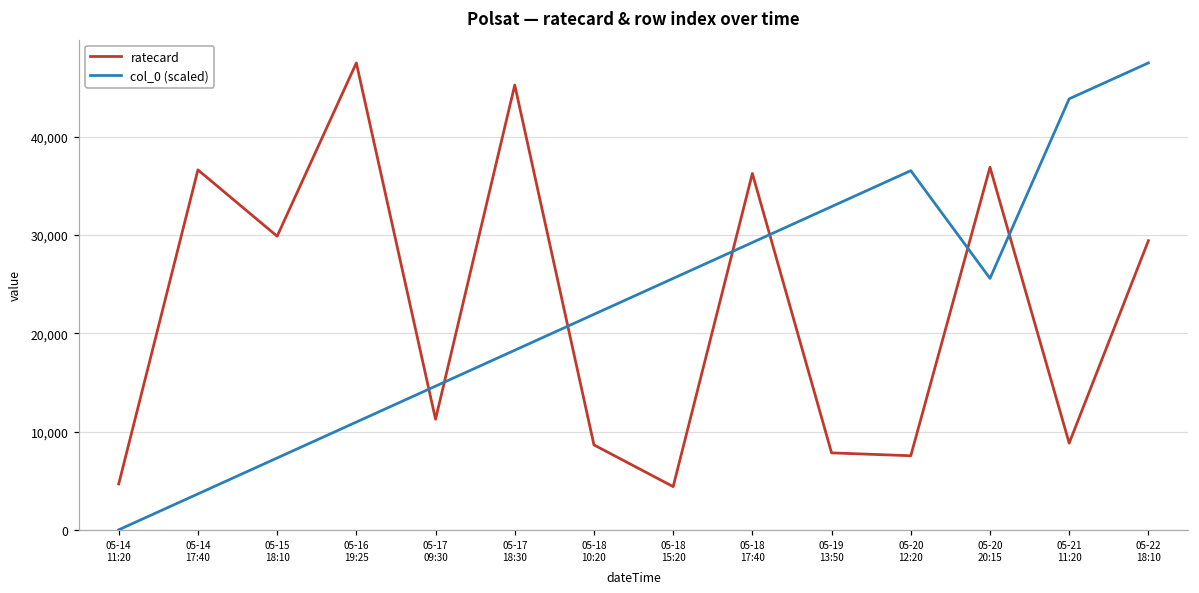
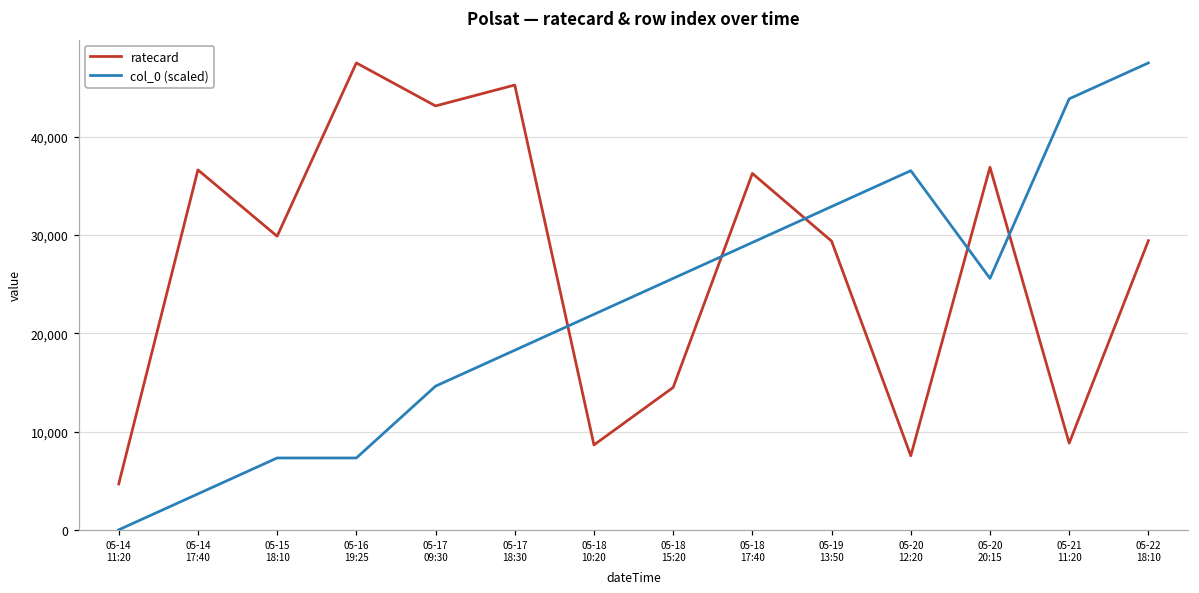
  {
    "ratecard": {
      "05-14 11:20": "5,000",
      "05-14 17:40": "37,000",
      "05-15 18:10": "30,000",
      "05-16 19:25": "48,000",
-     "05-17 09:30": "11,000",
+     "05-17 09:30": "43,000",
      "05-17 18:30": "45,000",
      "05-18 10:20": "9,000",
-     "05-18 15:20": "4,000",
+     "05-18 15:20": "14,000",
      "05-18 17:40": "36,000",
-     "05-19 13:50": "8,000",
+     "05-19 13:50": "29,000",
      "05-20 12:20": "8,000",
      "05-20 20:15": "37,000",
      "05-21 11:20": "9,000",
      "05-22 18:10": "29,000"
    },
    "col_0 (scaled)": {
      "05-14 11:20": "0",
      "05-14 17:40": "4,000",
      "05-15 18:10": "7,000",
-     "05-16 19:25": "11,000",
+     "05-16 19:25": "7,000",
      "05-17 09:30": "15,000",
      "05-17 18:30": "18,000",
      "05-18 10:20": "22,000",
      "05-18 15:20": "26,000",
      "05-18 17:40": "29,000",
      "05-19 13:50": "33,000",
      "05-20 12:20": "37,000",
      "05-20 20:15": "26,000",
      "05-21 11:20": "44,000",
      "05-22 18:10": "48,000"
    }
  }
